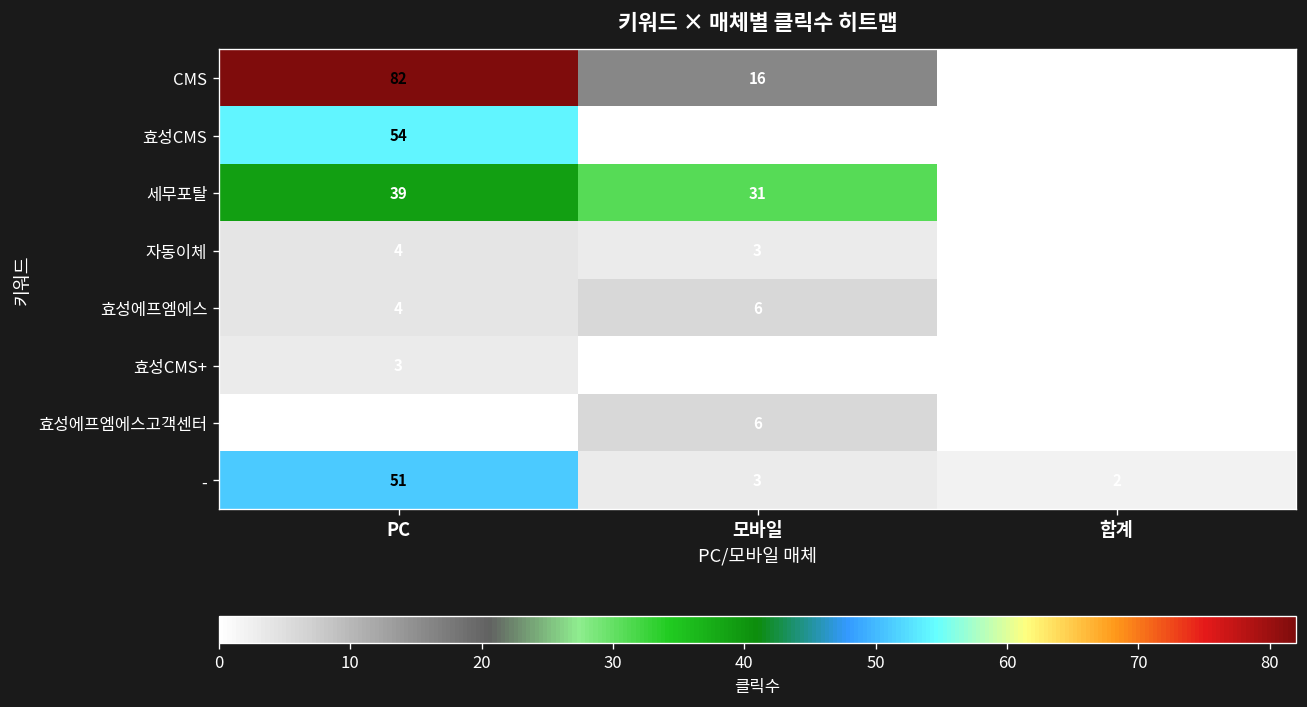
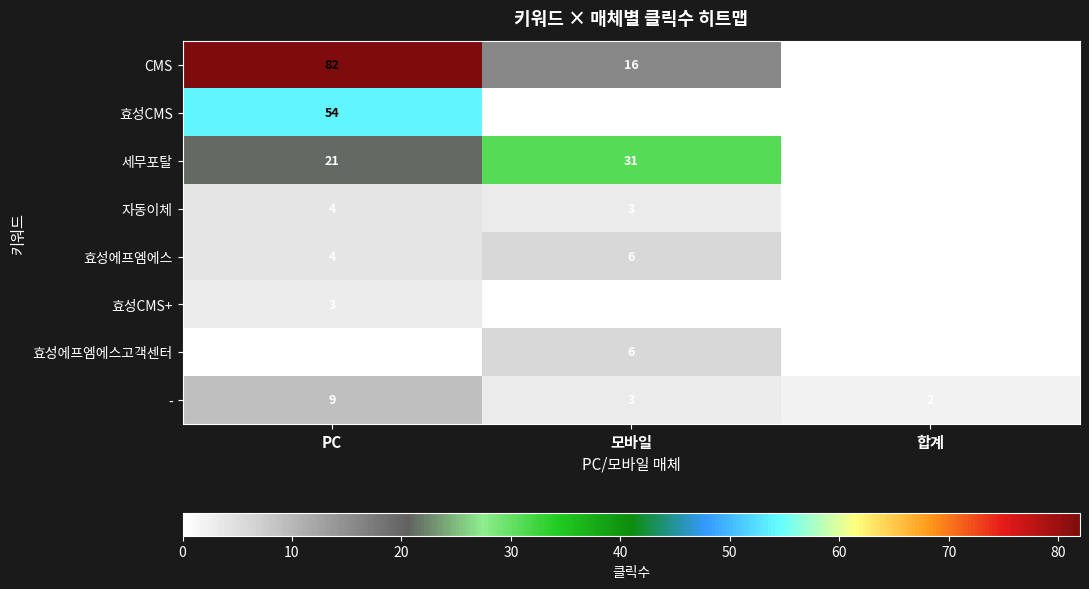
  {
    "CMS": {
      "PC": 82,
      "모바일": 16
    },
    "효성CMS": {
      "PC": 54
    },
    "세무포탈": {
-     "PC": 39,
+     "PC": 21,
      "모바일": 31
    },
    "-": {
-     "PC": 51
+     "PC": 9
    }
  }
